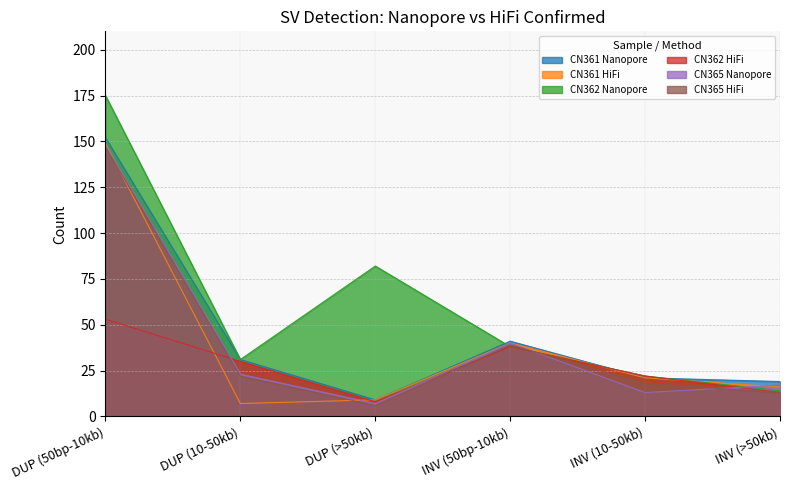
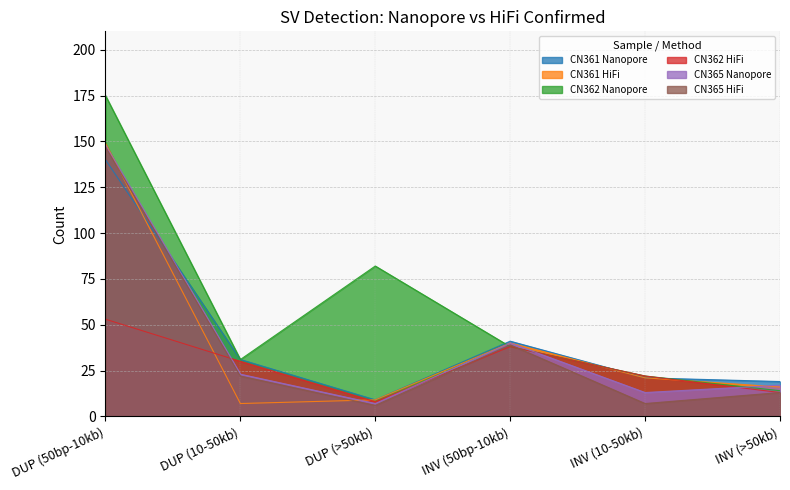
  {
    "CN361 Nanopore": {
-     "DUP (50bp-10kb)": 152,
+     "DUP (50bp-10kb)": 140,
      "INV (>50kb)": 19
    },
    "CN361 HiFi": {
      "DUP (10-50kb)": 7
    },
    "CN362 Nanopore": {
      "DUP (50bp-10kb)": 175,
      "DUP (>50kb)": 82
    },
    "CN362 HiFi": {
      "DUP (50bp-10kb)": 53
    },
    "CN365 Nanopore": {
      "INV (10-50kb)": 13
    },
    "CN365 HiFi": {
-     "INV (10-50kb)": 18
+     "INV (10-50kb)": 7
    }
  }
